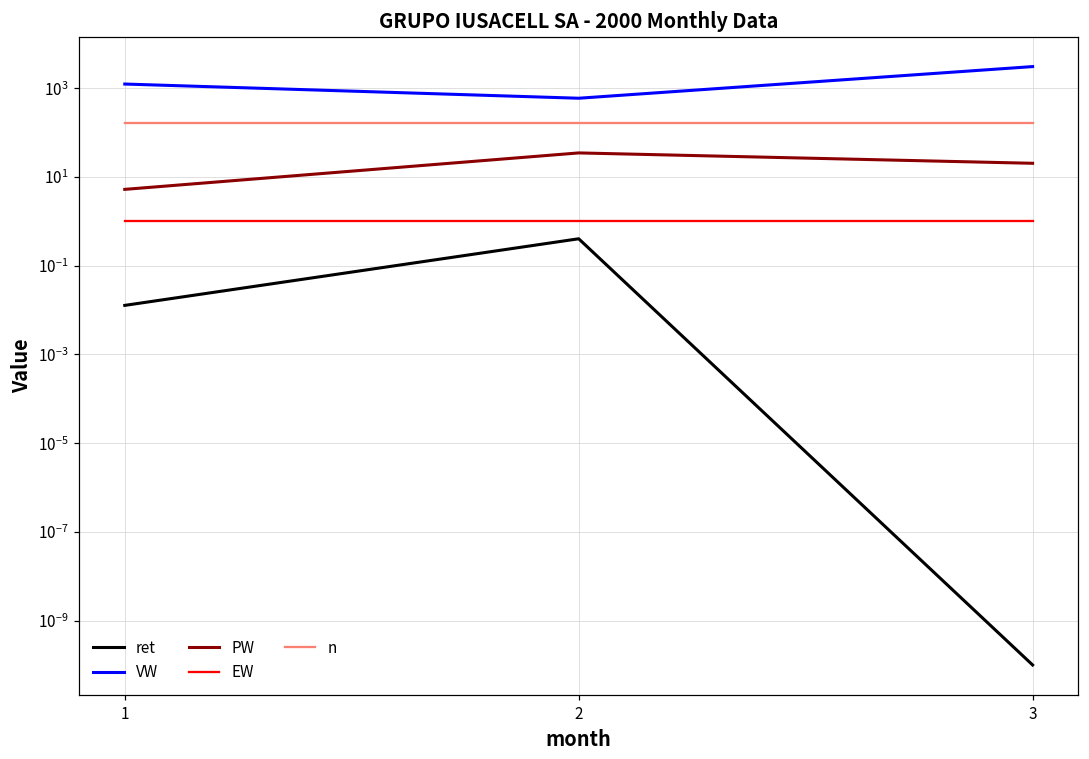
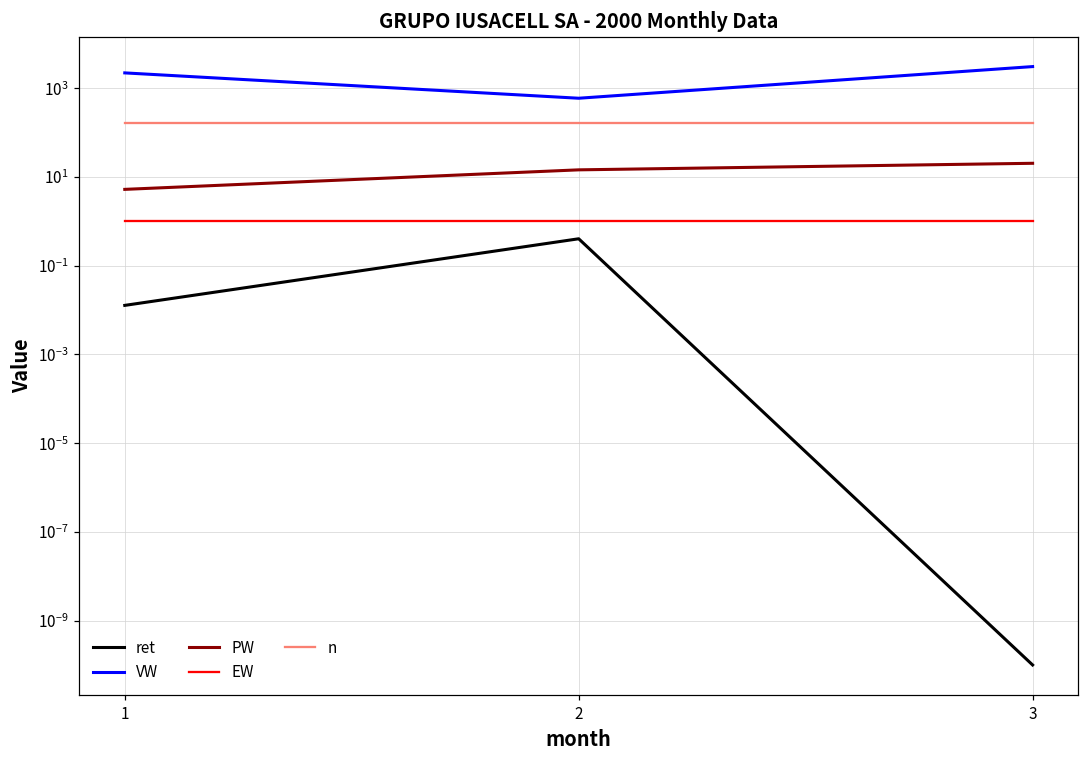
  {
    "ret": {
      "1": 0.013,
      "2": 0.4,
      "3": 0.00000000010
    },
    "VW": {
-     "1": 1200,
+     "1": 2000,
      "2": 600,
      "3": 3000
    },
    "PW": {
      "1": 5,
-     "2": 30,
+     "2": 15,
      "3": 20
    },
    "EW": {
      "1": 1,
      "2": 1,
      "3": 1
    },
    "n": {
      "1": 170,
      "2": 170,
      "3": 170
    }
  }
